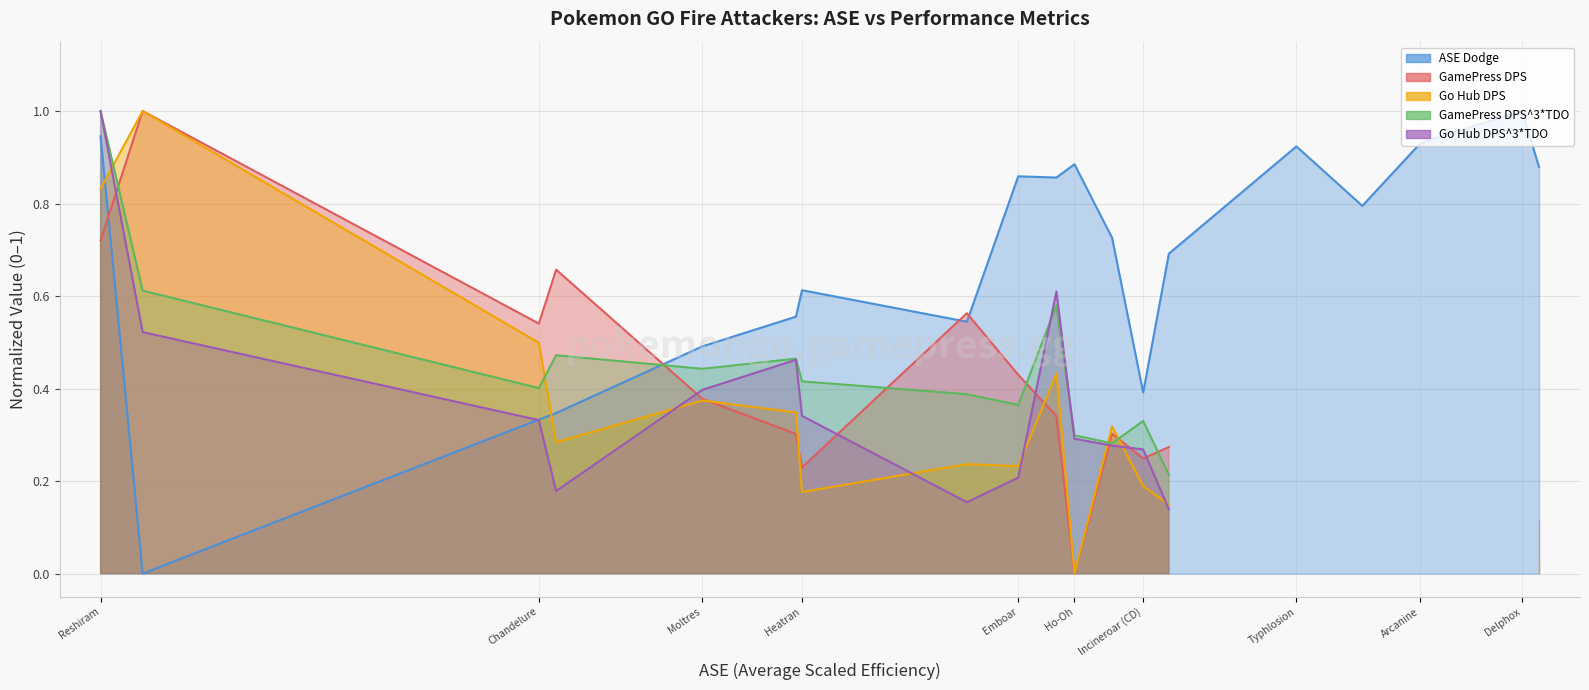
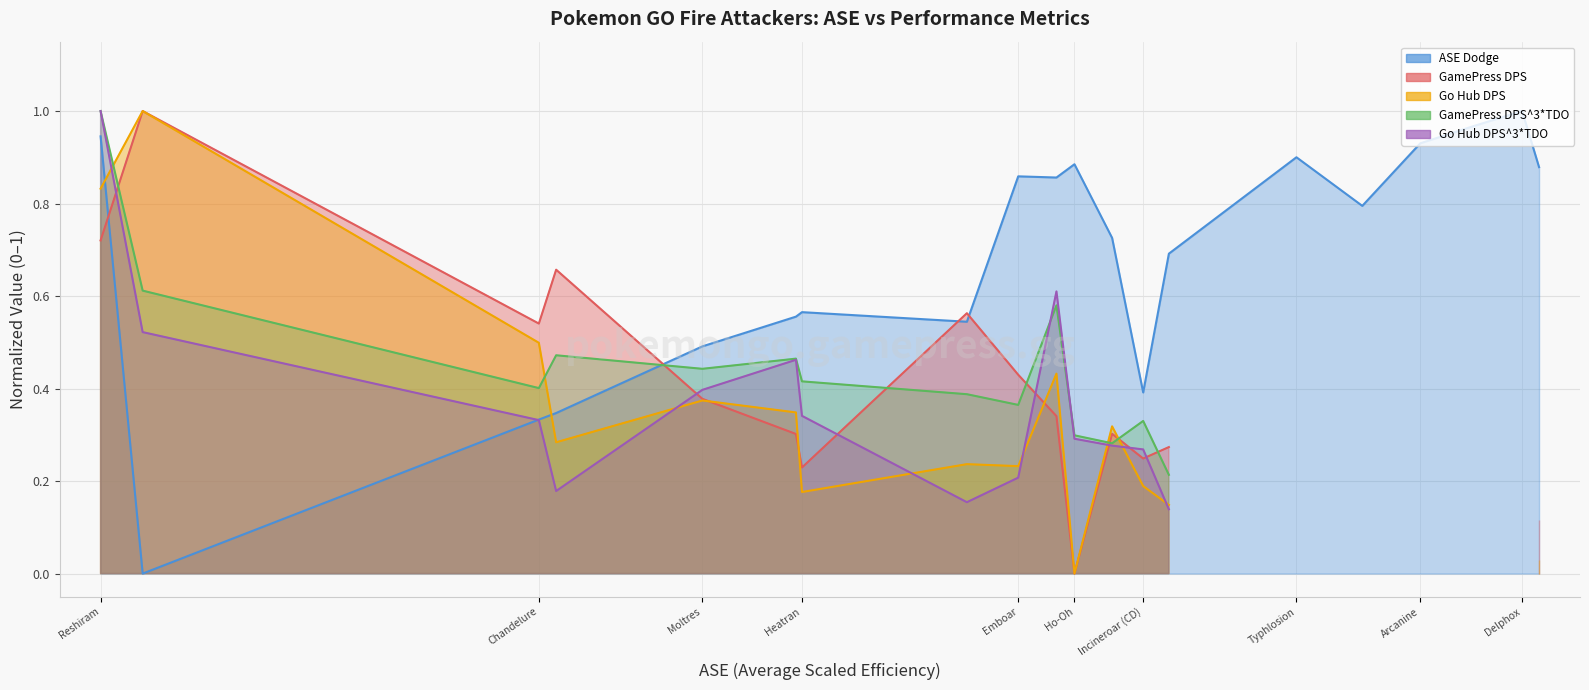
  {
    "ASE Dodge": {
      "Reshiram": 0.95,
      "Moltres": 0.49,
-     "Heatran": 0.61,
+     "Heatran": 0.57,
      "Emboar": 0.86,
      "Ho-Oh": 0.88,
      "Incineroar (CD)": 0.39,
-     "Typhlosion": 0.92
+     "Typhlosion": 0.90
    }
  }
